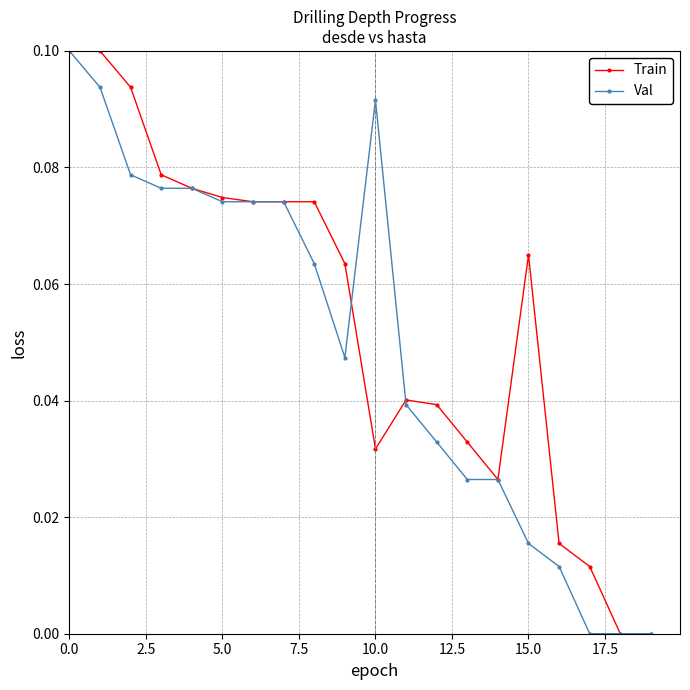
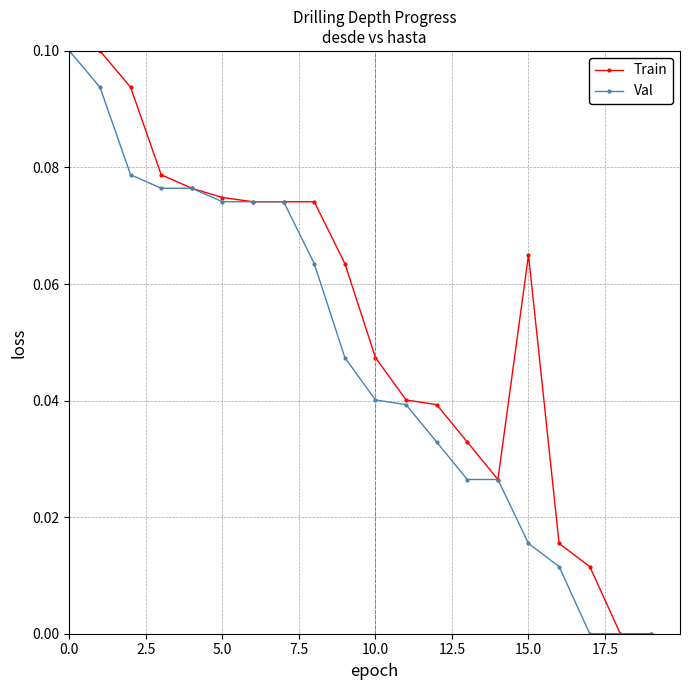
  {
    "Train": {
      "5.0": 0.075,
-     "10.0": 0.032,
+     "10.0": 0.047,
      "15.0": 0.065
    },
    "Val": {
      "5.0": 0.074,
-     "10.0": 0.092,
+     "10.0": 0.040,
      "15.0": 0.015
    }
  }
